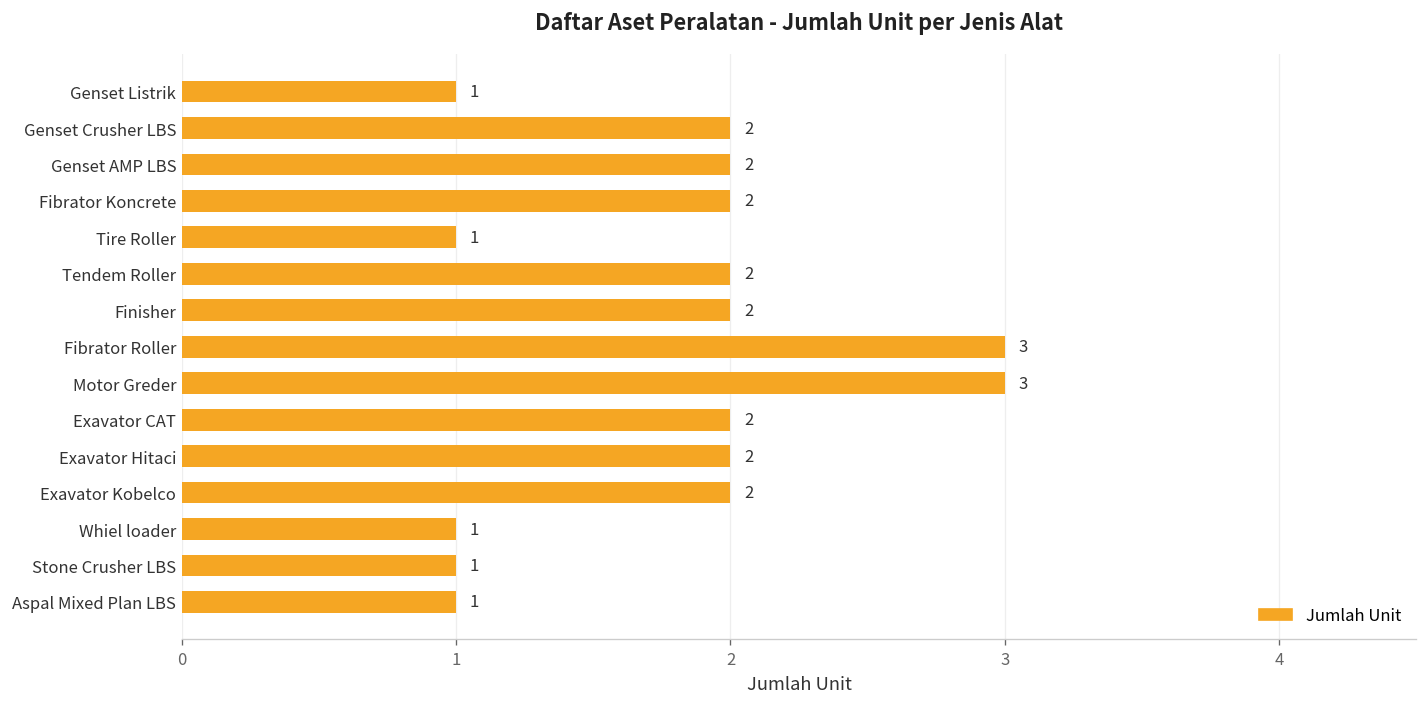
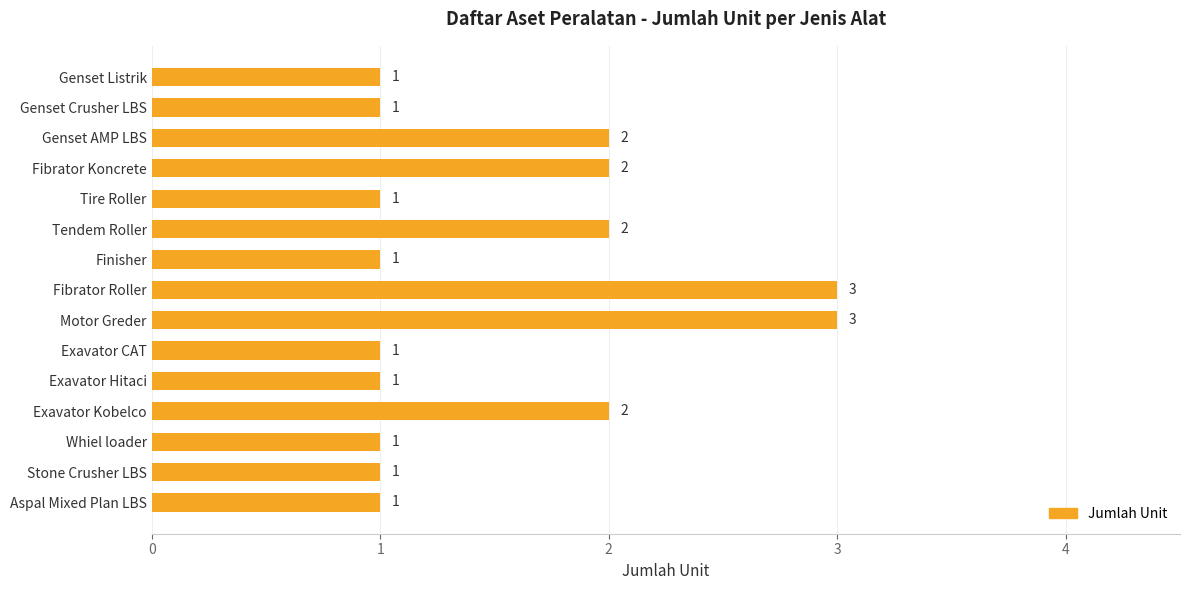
  {
    "Genset Listrik": 1,
-   "Genset Crusher LBS": 2,
+   "Genset Crusher LBS": 1,
    "Genset AMP LBS": 2,
    "Fibrator Koncrete": 2,
    "Tire Roller": 1,
    "Tendem Roller": 2,
-   "Finisher": 2,
+   "Finisher": 1,
    "Fibrator Roller": 3,
    "Motor Greder": 3,
-   "Exavator CAT": 2,
-   "Exavator Hitaci": 2,
+   "Exavator CAT": 1,
+   "Exavator Hitaci": 1,
    "Exavator Kobelco": 2,
    "Whiel loader": 1,
    "Stone Crusher LBS": 1,
    "Aspal Mixed Plan LBS": 1
  }
